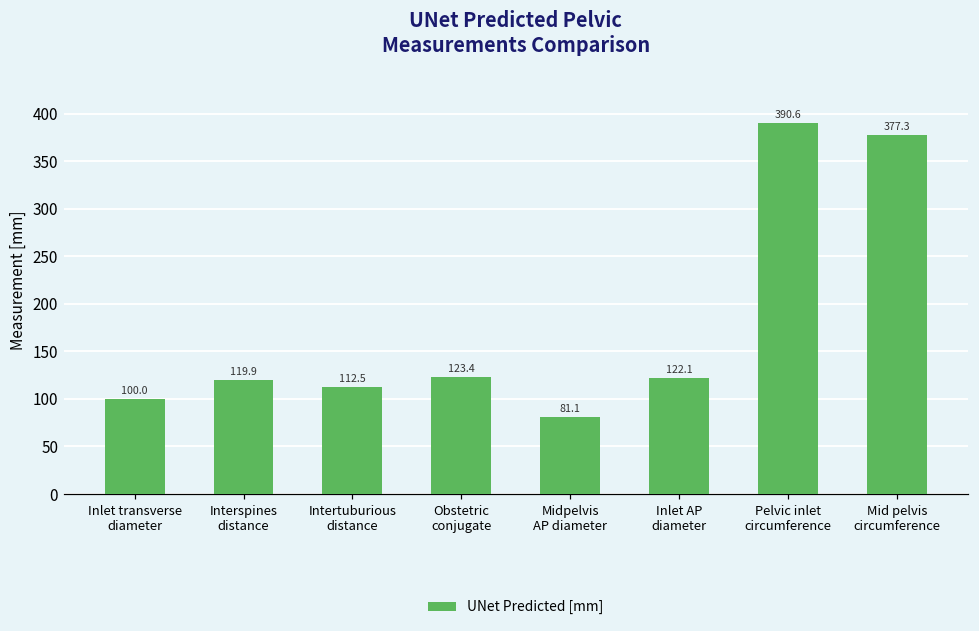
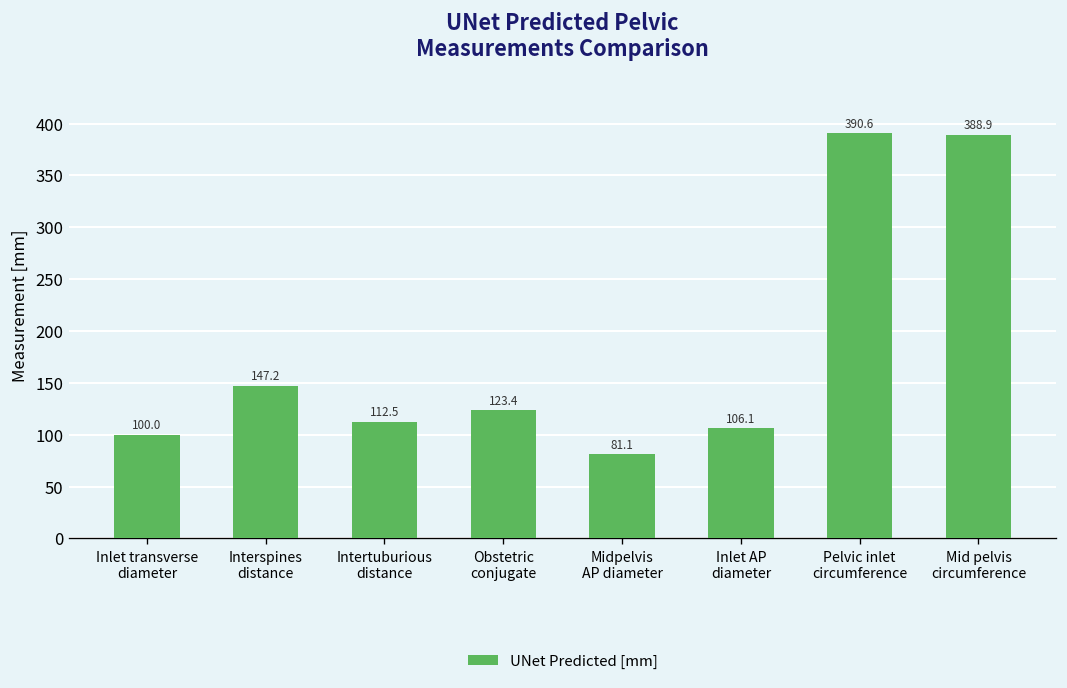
  {
    "Inlet transverse diameter": 100.0,
-   "Interspines distance": 119.9,
+   "Interspines distance": 147.2,
    "Intertuburious distance": 112.5,
    "Obstetric conjugate": 123.4,
    "Midpelvis AP diameter": 81.1,
-   "Inlet AP diameter": 122.1,
+   "Inlet AP diameter": 106.1,
    "Pelvic inlet circumference": 390.6,
-   "Mid pelvis circumference": 377.3
+   "Mid pelvis circumference": 388.9
  }
